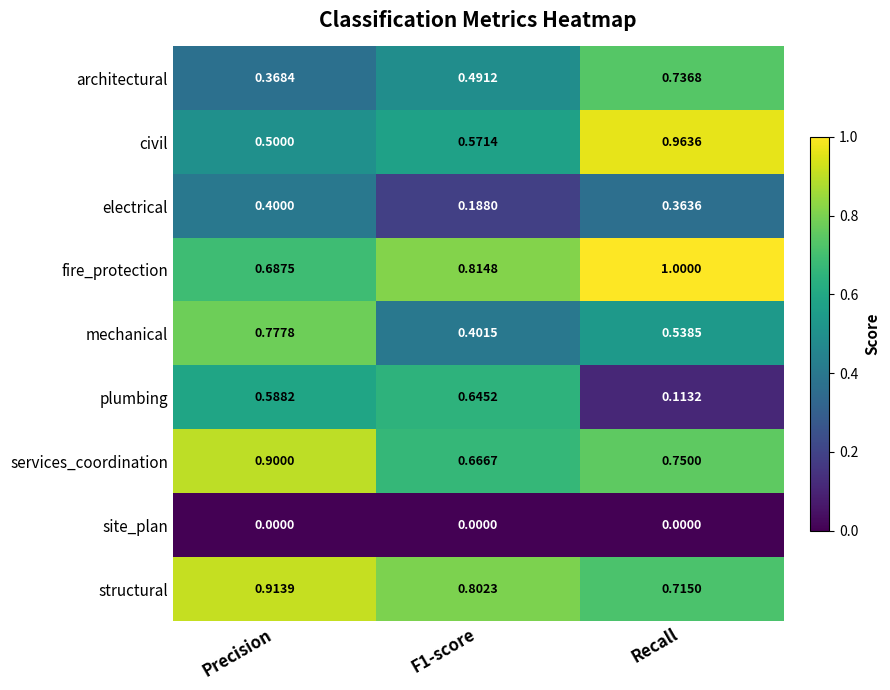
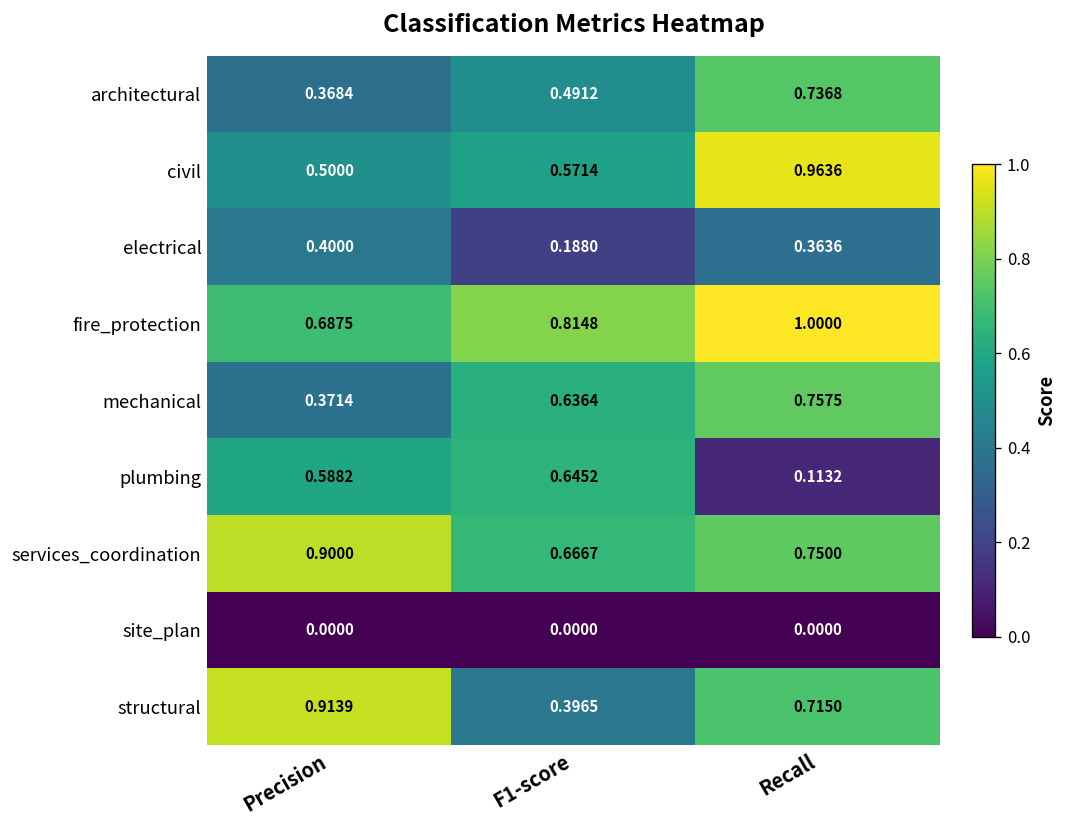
  {
    "architectural": {
      "Precision": 0.3684,
      "F1-score": 0.4912,
      "Recall": 0.7368
    },
    "civil": {
      "Precision": 0.5000,
      "F1-score": 0.5714,
      "Recall": 0.9636
    },
    "electrical": {
      "Precision": 0.4000,
      "F1-score": 0.1880,
      "Recall": 0.3636
    },
    "fire_protection": {
      "Precision": 0.6875,
      "F1-score": 0.8148,
      "Recall": 1.0000
    },
    "mechanical": {
-     "Precision": 0.7778,
-     "F1-score": 0.4015,
-     "Recall": 0.5385
+     "Precision": 0.3714,
+     "F1-score": 0.6364,
+     "Recall": 0.7575
    },
    "plumbing": {
      "Precision": 0.5882,
      "F1-score": 0.6452,
      "Recall": 0.1132
    },
    "services_coordination": {
      "Precision": 0.9000,
      "F1-score": 0.6667,
      "Recall": 0.7500
    },
    "site_plan": {
      "Precision": 0.0000,
      "F1-score": 0.0000,
      "Recall": 0.0000
    },
    "structural": {
      "Precision": 0.9139,
-     "F1-score": 0.8023,
+     "F1-score": 0.3965,
      "Recall": 0.7150
    }
  }
